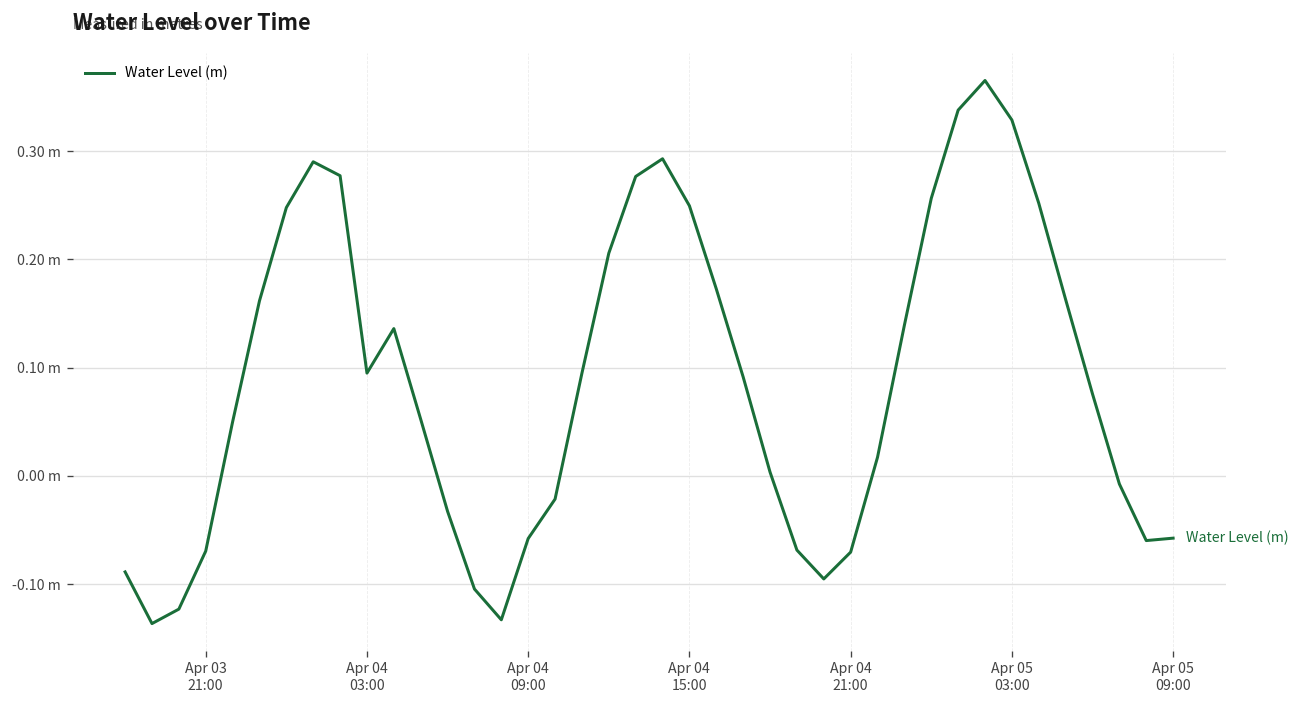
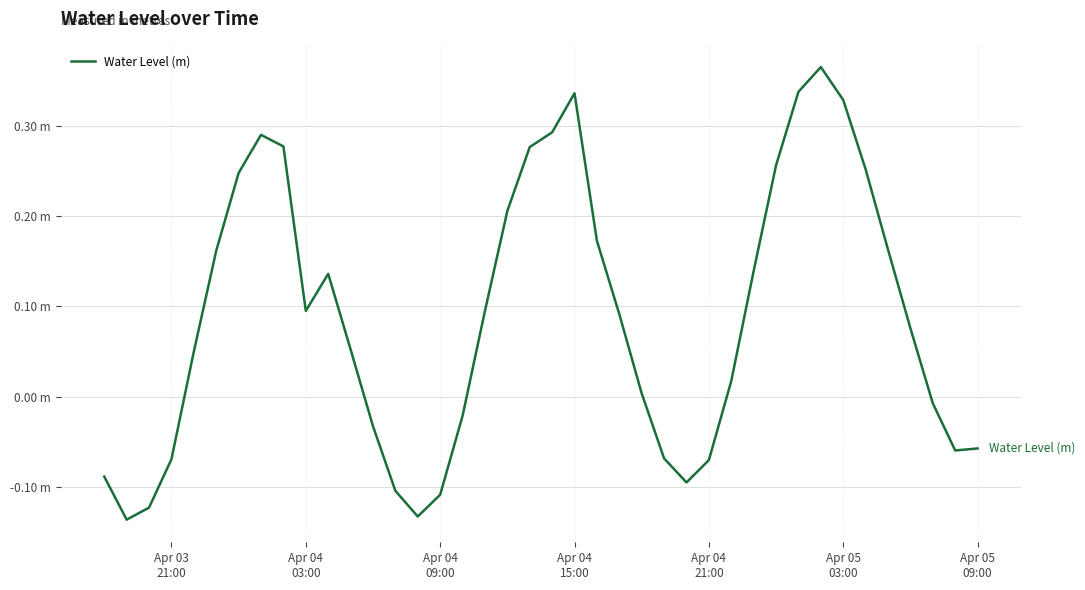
  {
    "Apr 03 21:00": "-0.07 m",
    "Apr 04 03:00": "0.09 m",
-   "Apr 04 09:00": "-0.06 m",
-   "Apr 04 15:00": "0.25 m",
+   "Apr 04 09:00": "-0.11 m",
+   "Apr 04 15:00": "0.34 m",
    "Apr 04 21:00": "-0.07 m",
    "Apr 05 03:00": "0.33 m",
    "Apr 05 09:00": "-0.06 m"
  }
